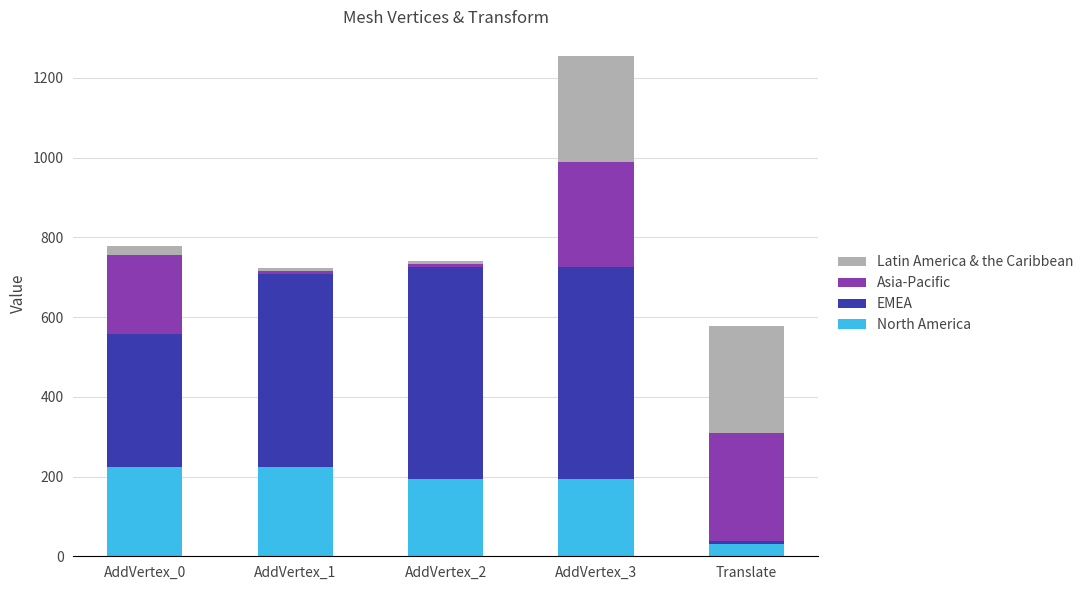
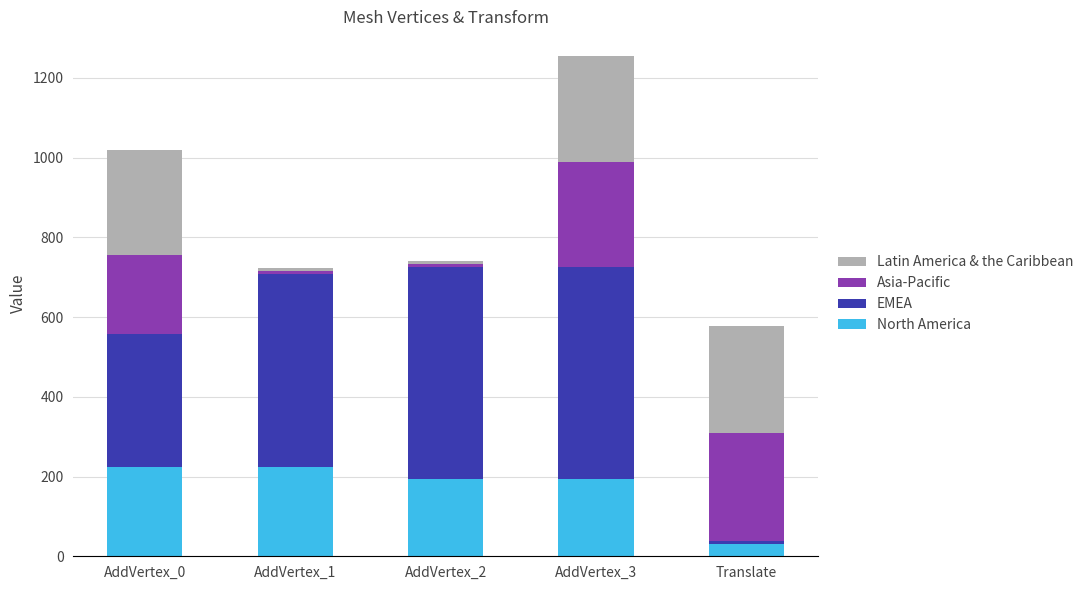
  {
    "North America": {
      "AddVertex_0": 230,
      "AddVertex_1": 230,
      "AddVertex_2": 200,
      "AddVertex_3": 200,
      "Translate": 30
    },
    "EMEA": {
      "AddVertex_0": 330,
      "AddVertex_1": 480,
      "AddVertex_2": 530,
      "AddVertex_3": 530,
      "Translate": 10
    },
    "Asia-Pacific": {
      "AddVertex_0": 200,
      "AddVertex_1": 10,
      "AddVertex_2": 10,
      "AddVertex_3": 260,
      "Translate": 270
    },
    "Latin America & the Caribbean": {
-     "AddVertex_0": 20,
+     "AddVertex_0": 260,
      "AddVertex_1": 10,
      "AddVertex_2": 10,
      "AddVertex_3": 260,
      "Translate": 270
    }
  }
